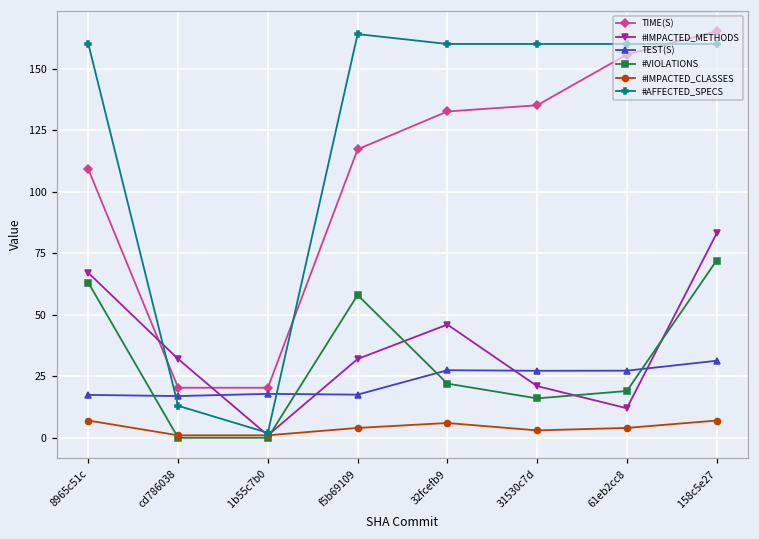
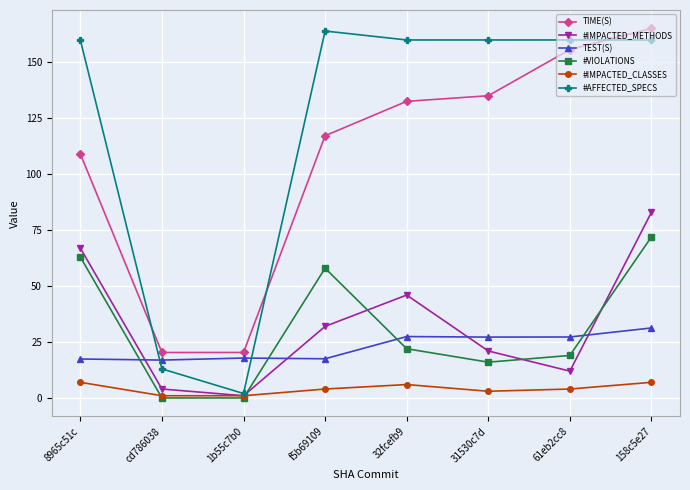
  {
    "TIME(S)": {
      "8965c51c": 109,
      "cd786038": 20,
      "1b55c7b0": 20,
      "f5b69109": 117,
      "32fcefb9": 133,
      "31530c7d": 135
    },
    "#IMPACTED_METHODS": {
      "8965c51c": 67,
-     "cd786038": 32,
+     "cd786038": 4,
      "f5b69109": 32,
      "32fcefb9": 46,
      "31530c7d": 21,
      "61eb2cc8": 12,
      "158c5e27": 83
    },
    "TEST(S)": {
      "8965c51c": 17,
      "cd786038": 17,
      "1b55c7b0": 18,
      "f5b69109": 18,
      "32fcefb9": 27,
      "31530c7d": 27,
      "61eb2cc8": 27,
      "158c5e27": 31
    },
    "#VIOLATIONS": {
      "8965c51c": 63,
      "f5b69109": 58,
      "32fcefb9": 22,
      "31530c7d": 16,
      "61eb2cc8": 19,
      "158c5e27": 72
    },
    "#IMPACTED_CLASSES": {
      "8965c51c": 7,
      "f5b69109": 4,
      "32fcefb9": 6,
      "31530c7d": 3,
      "61eb2cc8": 4,
      "158c5e27": 7
    },
    "#AFFECTED_SPECS": {
      "8965c51c": 160,
      "cd786038": 13,
      "f5b69109": 164,
      "32fcefb9": 160,
      "31530c7d": 160
    }
  }
